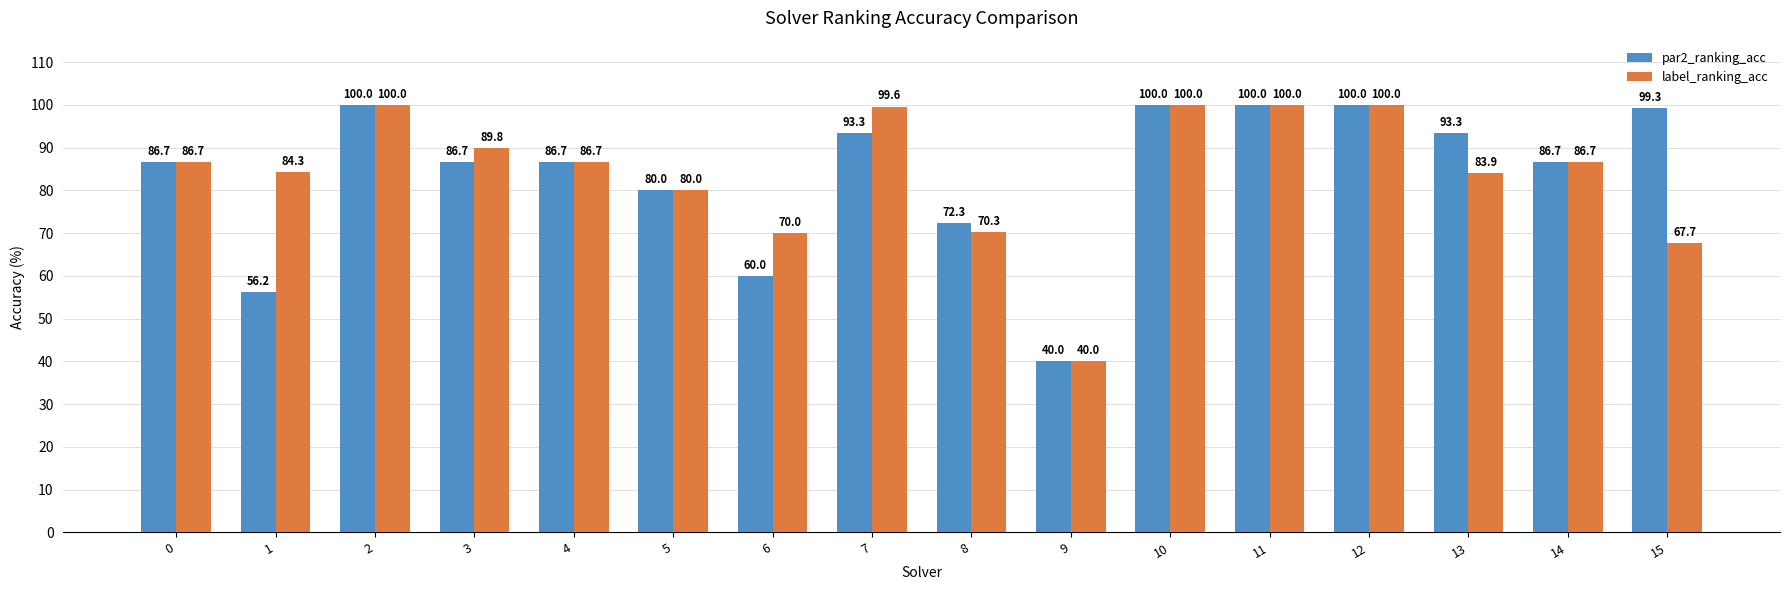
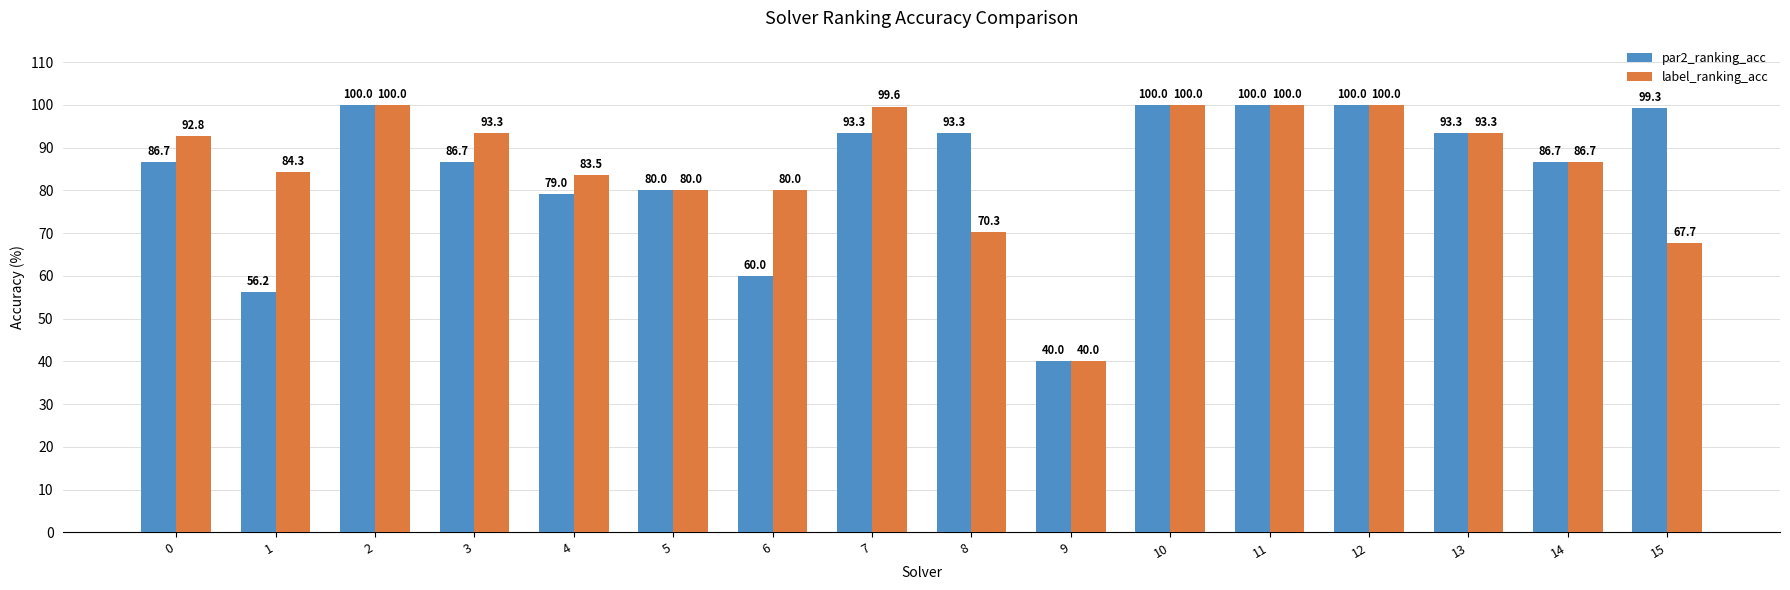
  {
    "par2_ranking_acc": {
      "0": 86.7,
      "1": 56.2,
      "2": 100.0,
      "3": 86.7,
-     "4": 86.7,
+     "4": 79.0,
      "5": 80.0,
      "6": 60.0,
      "7": 93.3,
-     "8": 72.3,
+     "8": 93.3,
      "9": 40.0,
      "10": 100.0,
      "11": 100.0,
      "12": 100.0,
      "13": 93.3,
      "14": 86.7,
      "15": 99.3
    },
    "label_ranking_acc": {
-     "0": 86.7,
+     "0": 92.8,
      "1": 84.3,
      "2": 100.0,
-     "3": 89.8,
-     "4": 86.7,
+     "3": 93.3,
+     "4": 83.5,
      "5": 80.0,
-     "6": 70.0,
+     "6": 80.0,
      "7": 99.6,
      "8": 70.3,
      "9": 40.0,
      "10": 100.0,
      "11": 100.0,
      "12": 100.0,
-     "13": 83.9,
+     "13": 93.3,
      "14": 86.7,
      "15": 67.7
    }
  }
